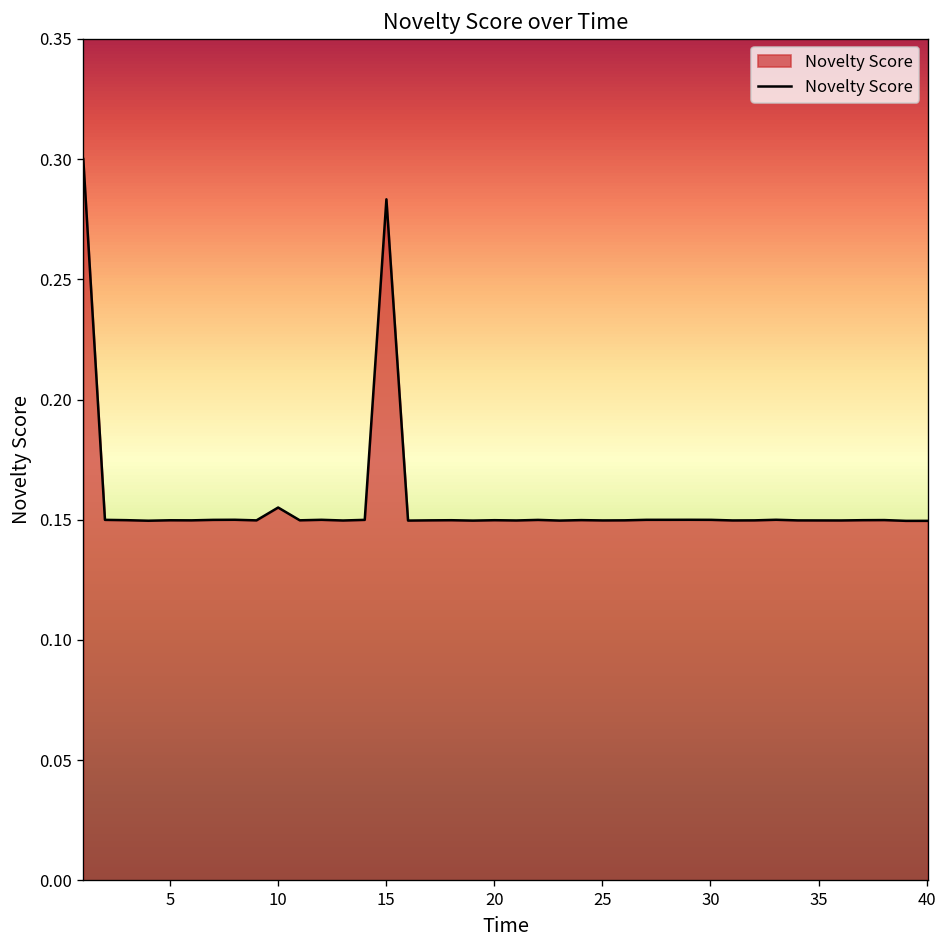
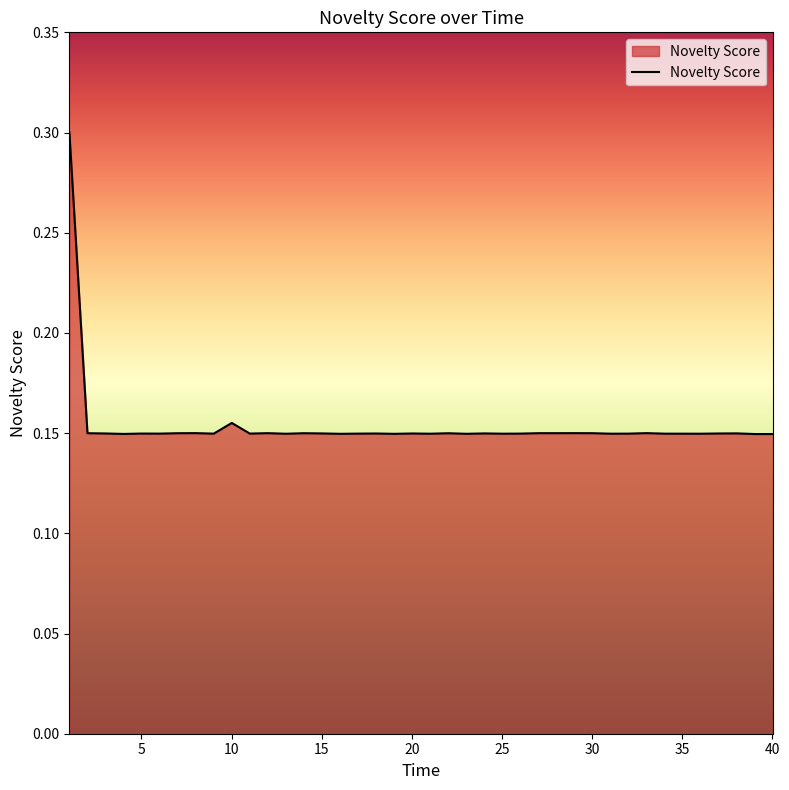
  {
    "5": 0.150,
    "10": 0.155,
-   "15": 0.283
+   "15": 0.150
  }
